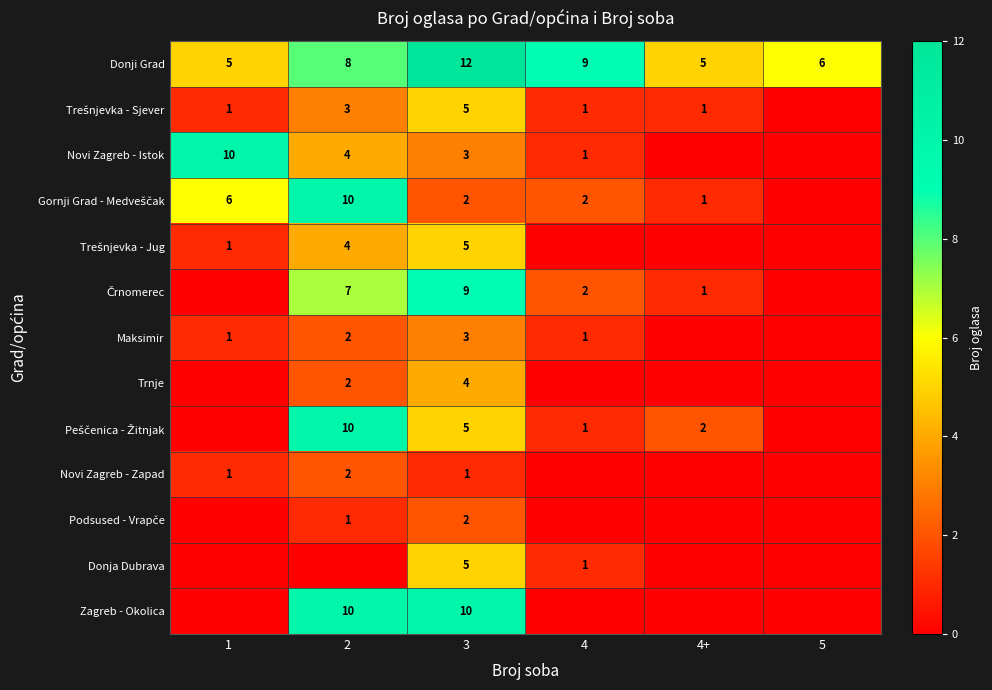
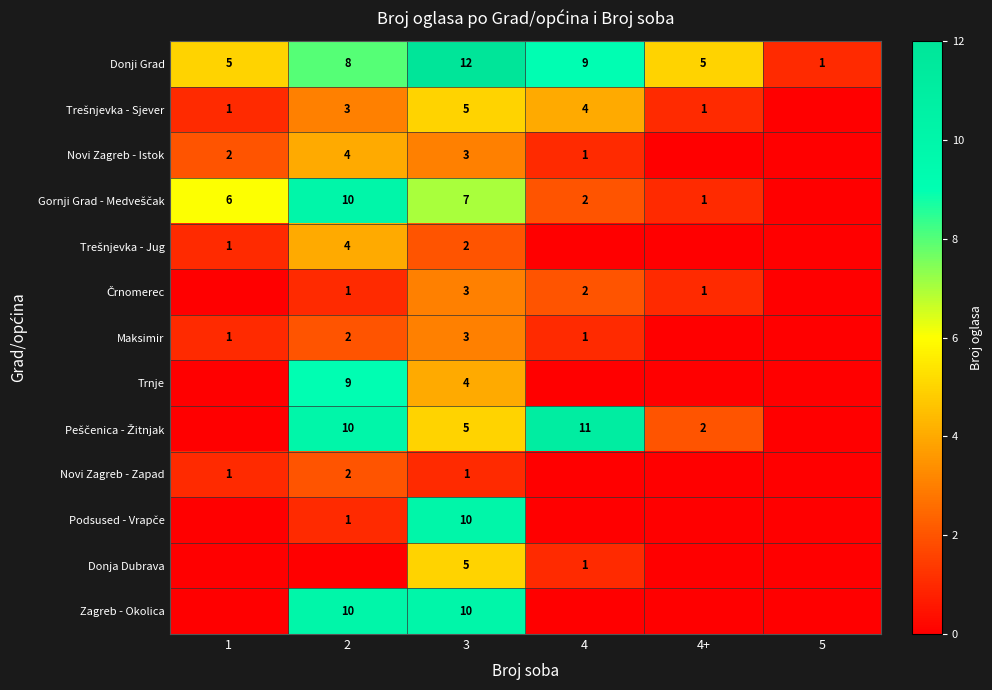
  {
    "Donji Grad": {
      "1": 5,
      "2": 8,
      "3": 12,
      "4": 9,
      "4+": 5,
-     "5": 6
+     "5": 1
    },
    "Trešnjevka - Sjever": {
      "1": 1,
      "2": 3,
      "3": 5,
-     "4": 1,
+     "4": 4,
      "4+": 1
    },
    "Novi Zagreb - Istok": {
-     "1": 10,
+     "1": 2,
      "2": 4,
      "3": 3,
      "4": 1
    },
    "Gornji Grad - Medveščak": {
      "1": 6,
      "2": 10,
-     "3": 2,
+     "3": 7,
      "4": 2,
      "4+": 1
    },
    "Trešnjevka - Jug": {
      "1": 1,
      "2": 4,
-     "3": 5
+     "3": 2
    },
    "Črnomerec": {
-     "2": 7,
-     "3": 9,
+     "2": 1,
+     "3": 3,
      "4": 2,
      "4+": 1
    },
    "Maksimir": {
      "1": 1,
      "2": 2,
      "3": 3,
      "4": 1
    },
    "Trnje": {
-     "2": 2,
+     "2": 9,
      "3": 4
    },
    "Peščenica - Žitnjak": {
      "2": 10,
      "3": 5,
-     "4": 1,
+     "4": 11,
      "4+": 2
    },
    "Novi Zagreb - Zapad": {
      "1": 1,
      "2": 2,
      "3": 1
    },
    "Podsused - Vrapče": {
      "2": 1,
-     "3": 2
+     "3": 10
    },
    "Donja Dubrava": {
      "3": 5,
      "4": 1
    },
    "Zagreb - Okolica": {
      "2": 10,
      "3": 10
    }
  }
